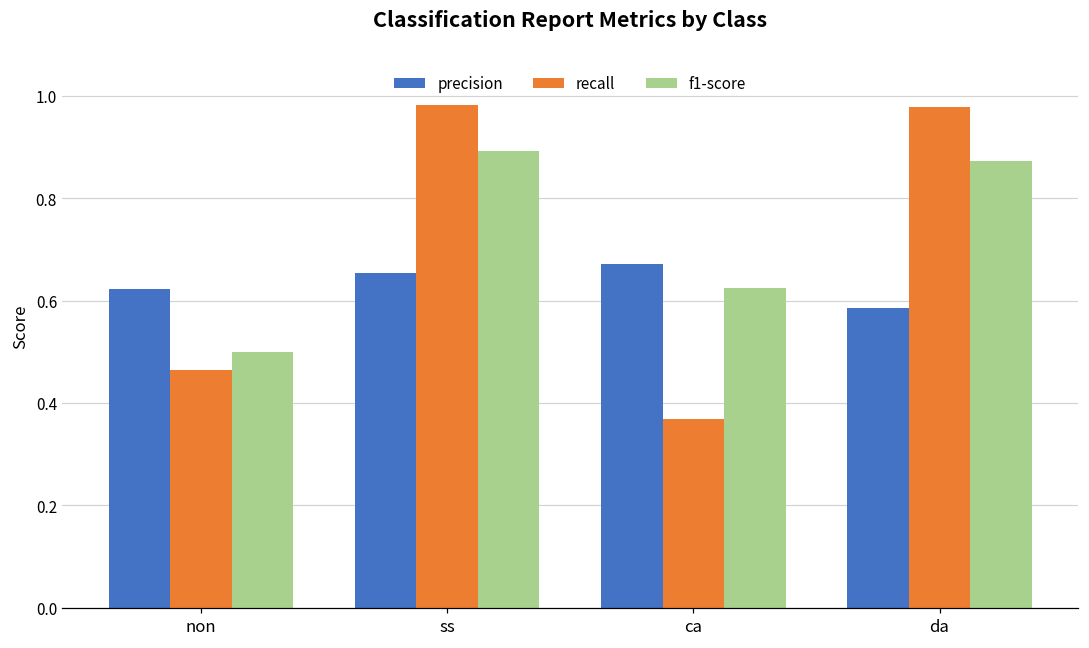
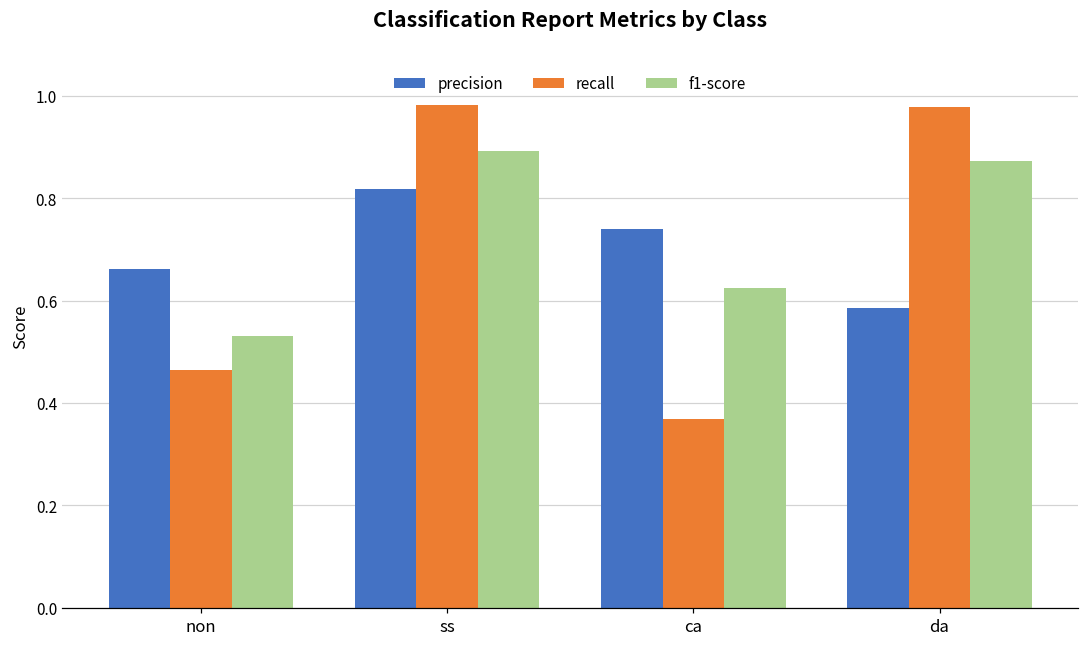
  {
    "precision": {
-     "non": 0.62,
-     "ss": 0.65,
-     "ca": 0.67,
+     "non": 0.66,
+     "ss": 0.82,
+     "ca": 0.74,
      "da": 0.59
    },
    "recall": {
      "non": 0.46,
      "ss": 0.98,
      "ca": 0.37,
      "da": 0.98
    },
    "f1-score": {
-     "non": 0.50,
+     "non": 0.53,
      "ss": 0.89,
      "ca": 0.62,
      "da": 0.87
    }
  }
